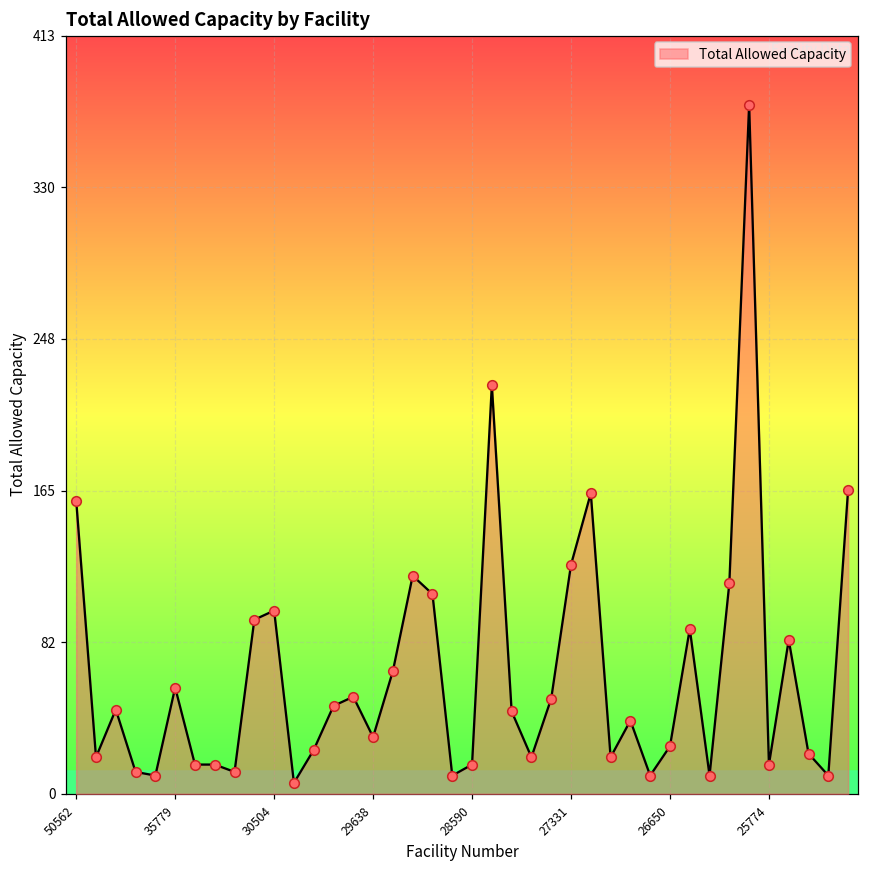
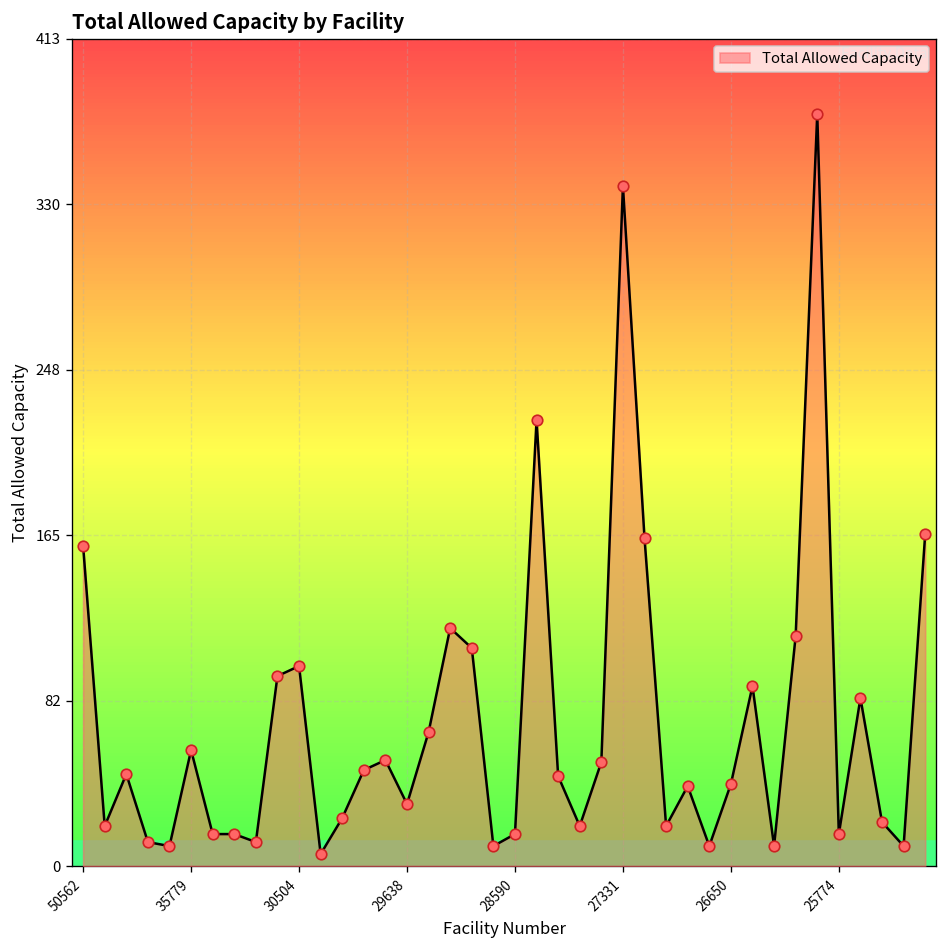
  {
    "50562": 160,
    "35779": 58,
    "30504": 100,
    "29638": 31,
    "28590": 16,
-   "27331": 125,
-   "26650": 26,
+   "27331": 340,
+   "26650": 41,
    "25774": 16
  }
